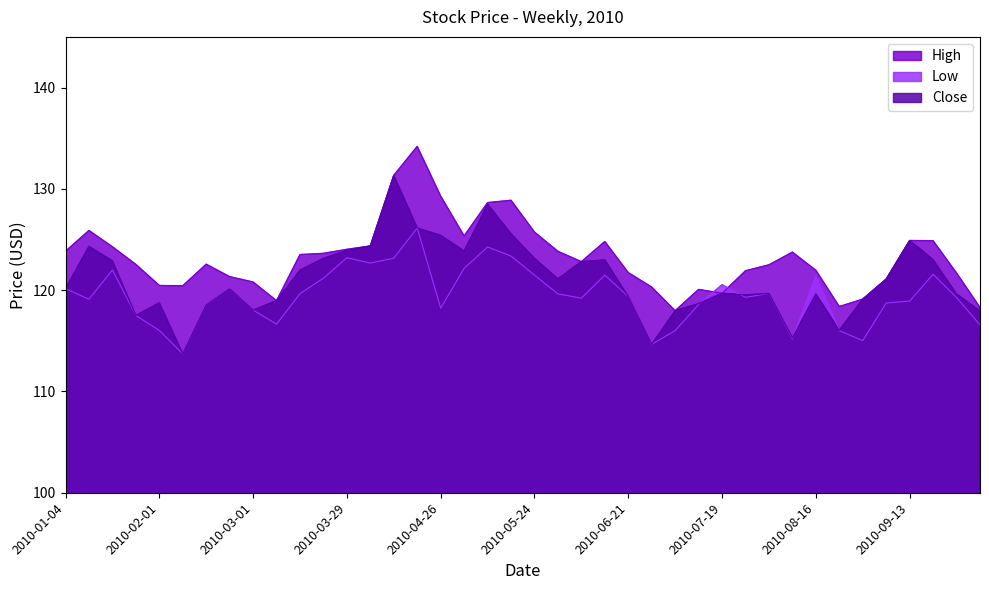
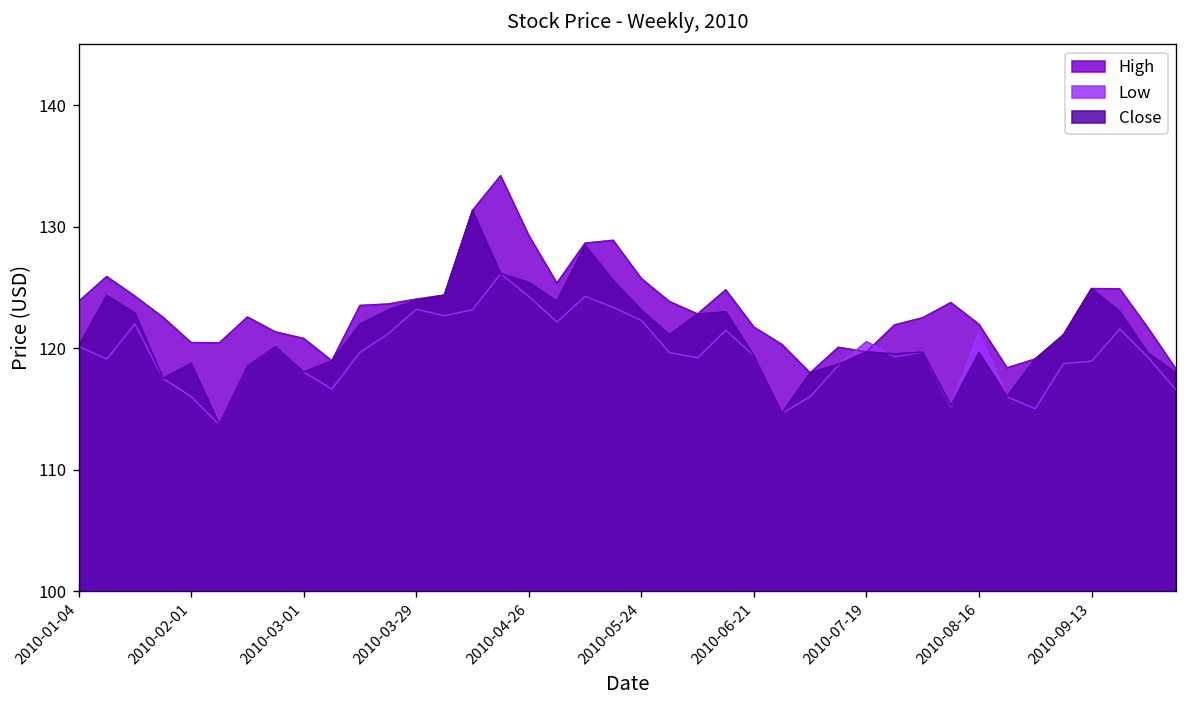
  {
    "Low": {
      "2010-02-01": 116.0,
      "2010-03-29": 123.2,
-     "2010-04-26": 118.2,
-     "2010-05-24": 121.5,
+     "2010-04-26": 124.3,
+     "2010-05-24": 122.3,
      "2010-07-19": 120.5,
      "2010-08-16": 121.4,
      "2010-09-13": 118.9
    }
  }
